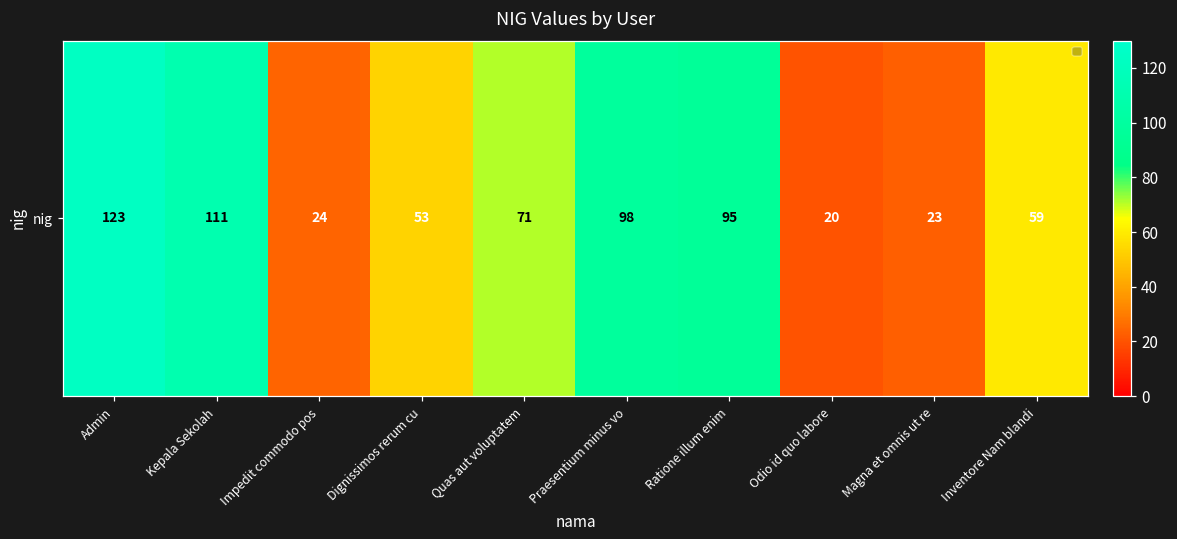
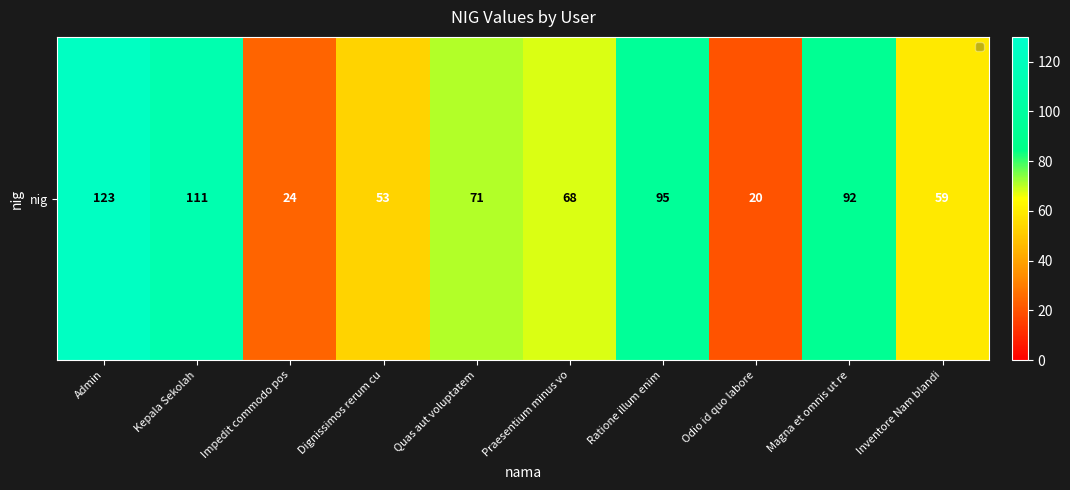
  {
    "nig": {
      "Admin": 123,
      "Kepala Sekolah": 111,
      "Impedit commodo pos": 24,
      "Dignissimos rerum cu": 53,
      "Quas aut voluptatem": 71,
-     "Praesentium minus vo": 98,
+     "Praesentium minus vo": 68,
      "Ratione illum enim": 95,
      "Odio id quo labore": 20,
-     "Magna et omnis ut re": 23,
+     "Magna et omnis ut re": 92,
      "Inventore Nam blandi": 59
    }
  }
